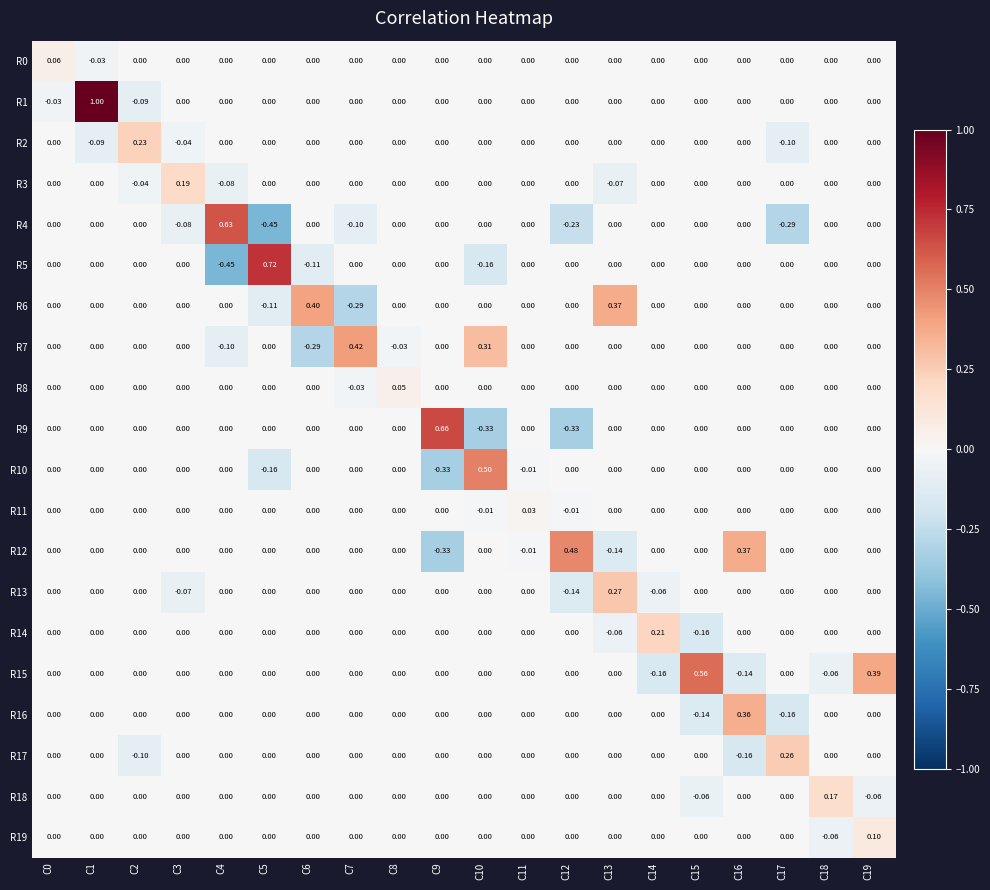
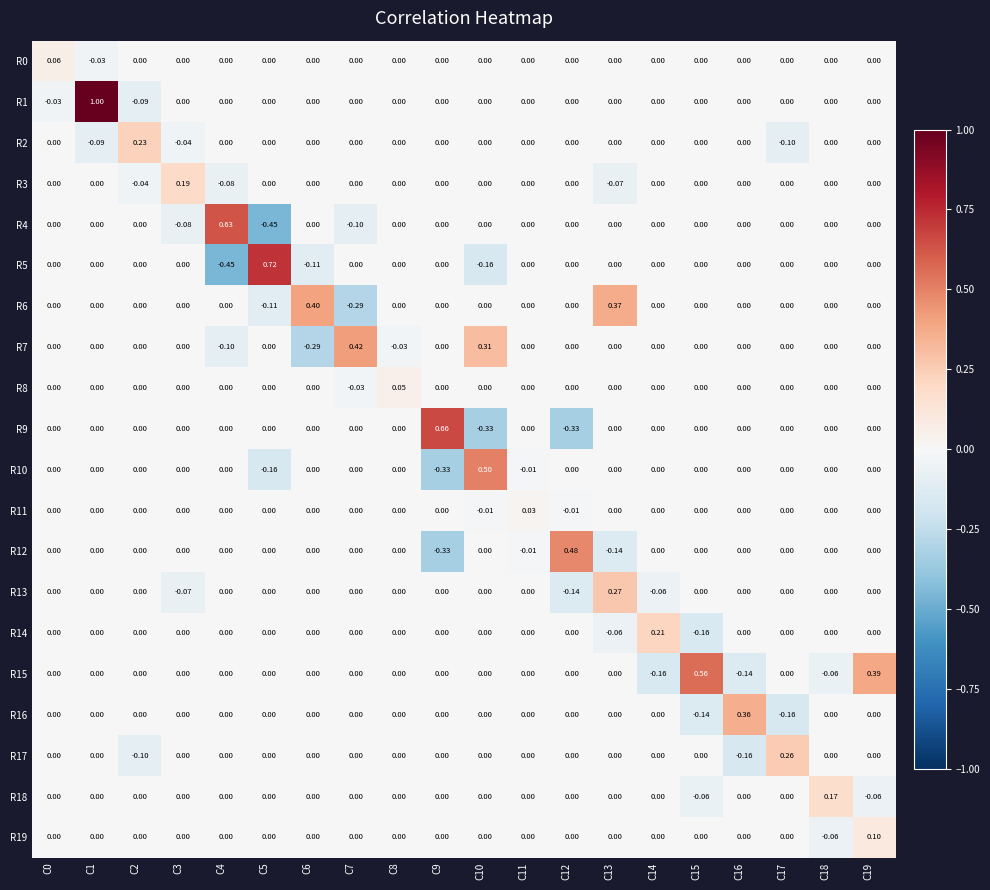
  {
    "R4": {
      "C0": 0.00,
      "C1": 0.00,
      "C2": 0.00,
      "C3": -0.08,
      "C4": 0.63,
      "C5": -0.45,
      "C6": 0.00,
      "C7": -0.10,
      "C8": 0.00,
      "C9": 0.00,
      "C10": 0.00,
      "C11": 0.00,
-     "C12": -0.23,
+     "C12": 0.00,
      "C13": 0.00,
      "C14": 0.00,
      "C15": 0.00,
      "C16": 0.00,
-     "C17": -0.29,
+     "C17": 0.00,
      "C18": 0.00,
      "C19": 0.00
    },
    "R12": {
      "C0": 0.00,
      "C1": 0.00,
      "C2": 0.00,
      "C3": 0.00,
      "C4": 0.00,
      "C5": 0.00,
      "C6": 0.00,
      "C7": 0.00,
      "C8": 0.00,
      "C9": -0.33,
      "C10": 0.00,
      "C11": -0.01,
      "C12": 0.48,
      "C13": -0.14,
      "C14": 0.00,
      "C15": 0.00,
-     "C16": 0.37,
+     "C16": 0.00,
      "C17": 0.00,
      "C18": 0.00,
      "C19": 0.00
    }
  }
